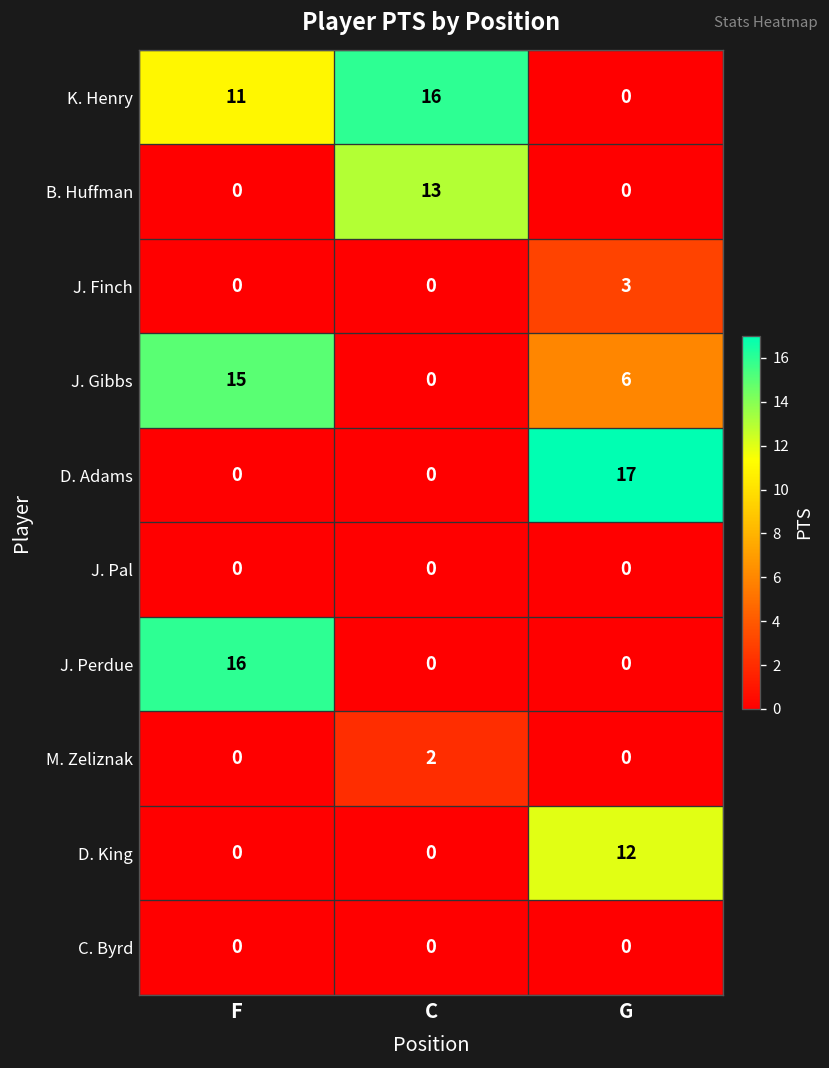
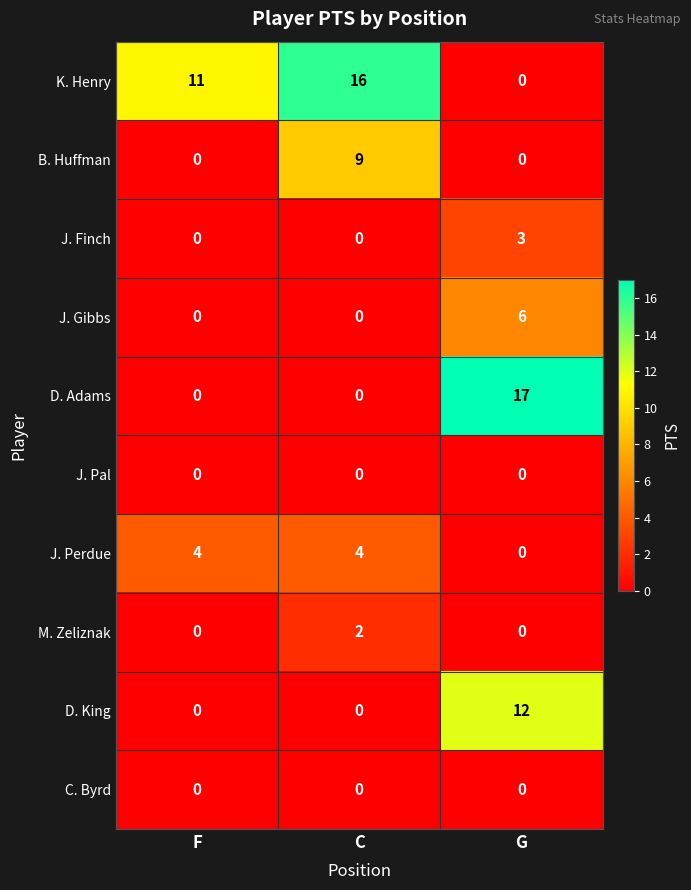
  {
    "K. Henry": {
      "F": 11,
      "C": 16,
      "G": 0
    },
    "B. Huffman": {
      "F": 0,
-     "C": 13,
+     "C": 9,
      "G": 0
    },
    "J. Finch": {
      "F": 0,
      "C": 0,
      "G": 3
    },
    "J. Gibbs": {
-     "F": 15,
+     "F": 0,
      "C": 0,
      "G": 6
    },
    "D. Adams": {
      "F": 0,
      "C": 0,
      "G": 17
    },
    "J. Pal": {
      "F": 0,
      "C": 0,
      "G": 0
    },
    "J. Perdue": {
-     "F": 16,
-     "C": 0,
+     "F": 4,
+     "C": 4,
      "G": 0
    },
    "M. Zeliznak": {
      "F": 0,
      "C": 2,
      "G": 0
    },
    "D. King": {
      "F": 0,
      "C": 0,
      "G": 12
    },
    "C. Byrd": {
      "F": 0,
      "C": 0,
      "G": 0
    }
  }
